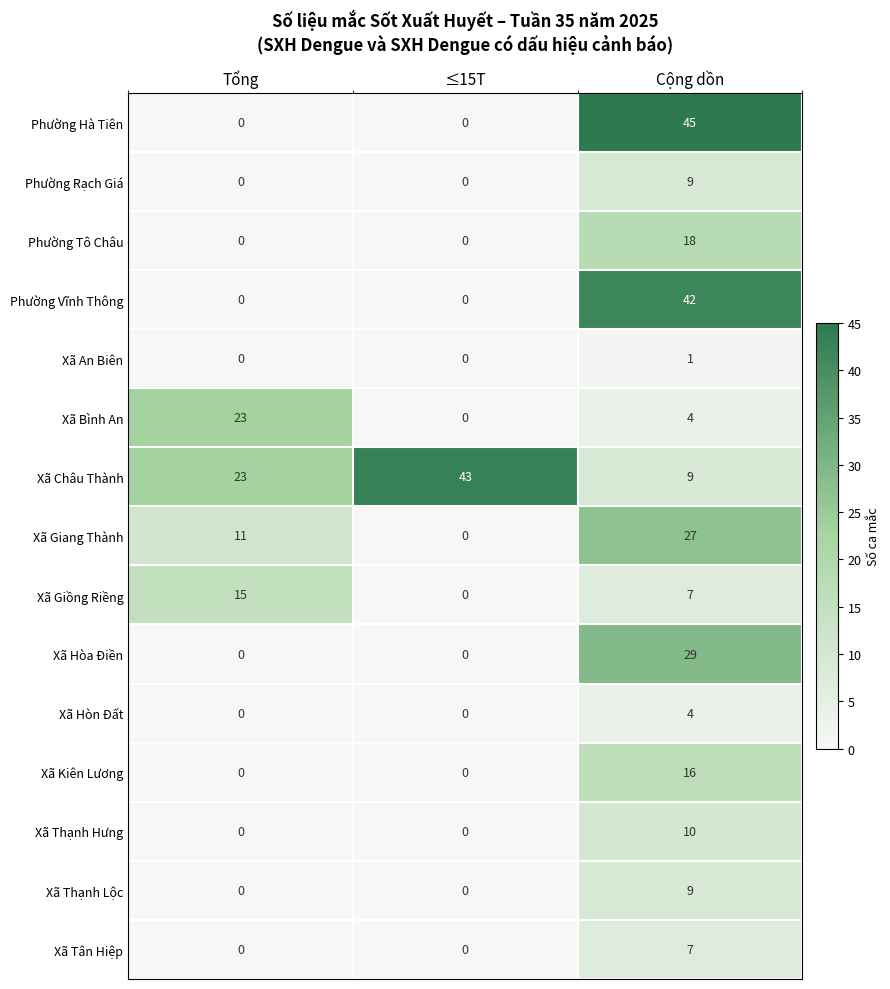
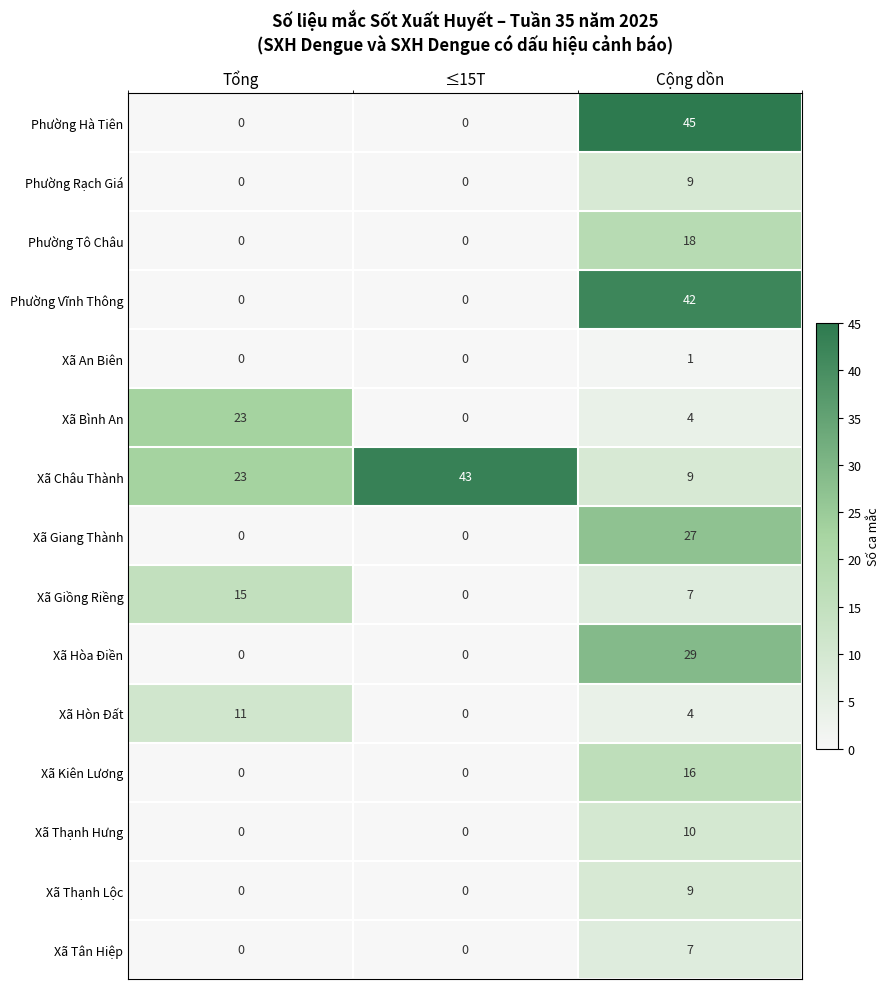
  {
    "Phường Hà Tiên": {
      "Tổng": 0,
      "≤15T": 0,
      "Cộng dồn": 45
    },
    "Phường Rạch Giá": {
      "Tổng": 0,
      "≤15T": 0,
      "Cộng dồn": 9
    },
    "Phường Tô Châu": {
      "Tổng": 0,
      "≤15T": 0,
      "Cộng dồn": 18
    },
    "Phường Vĩnh Thông": {
      "Tổng": 0,
      "≤15T": 0,
      "Cộng dồn": 42
    },
    "Xã An Biên": {
      "Tổng": 0,
      "≤15T": 0,
      "Cộng dồn": 1
    },
    "Xã Bình An": {
      "Tổng": 23,
      "≤15T": 0,
      "Cộng dồn": 4
    },
    "Xã Châu Thành": {
      "Tổng": 23,
      "≤15T": 43,
      "Cộng dồn": 9
    },
    "Xã Giang Thành": {
-     "Tổng": 11,
+     "Tổng": 0,
      "≤15T": 0,
      "Cộng dồn": 27
    },
    "Xã Giồng Riềng": {
      "Tổng": 15,
      "≤15T": 0,
      "Cộng dồn": 7
    },
    "Xã Hòa Điền": {
      "Tổng": 0,
      "≤15T": 0,
      "Cộng dồn": 29
    },
    "Xã Hòn Đất": {
-     "Tổng": 0,
+     "Tổng": 11,
      "≤15T": 0,
      "Cộng dồn": 4
    },
    "Xã Kiên Lương": {
      "Tổng": 0,
      "≤15T": 0,
      "Cộng dồn": 16
    },
    "Xã Thạnh Hưng": {
      "Tổng": 0,
      "≤15T": 0,
      "Cộng dồn": 10
    },
    "Xã Thạnh Lộc": {
      "Tổng": 0,
      "≤15T": 0,
      "Cộng dồn": 9
    },
    "Xã Tân Hiệp": {
      "Tổng": 0,
      "≤15T": 0,
      "Cộng dồn": 7
    }
  }
